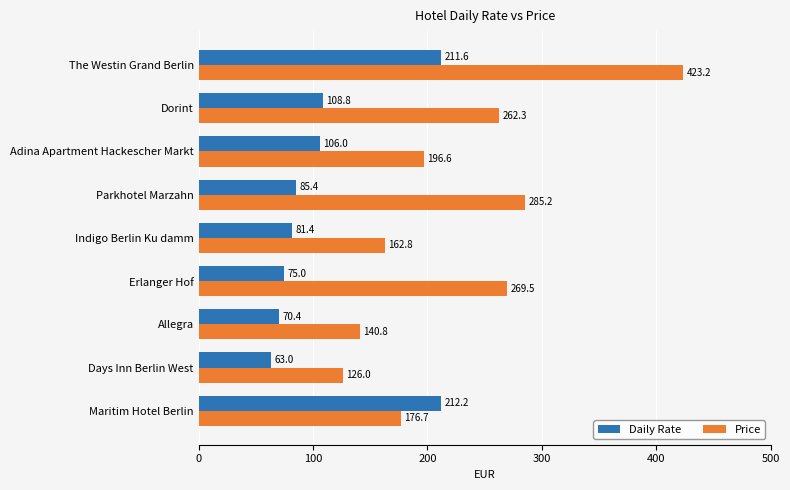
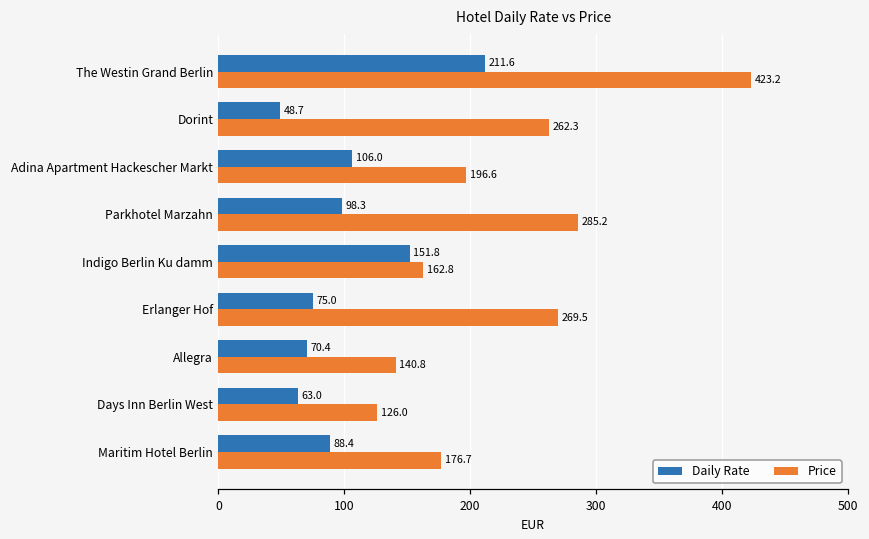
  {
    "Daily Rate": {
      "The Westin Grand Berlin": 211.6,
-     "Dorint": 108.8,
+     "Dorint": 48.7,
      "Adina Apartment Hackescher Markt": 106.0,
-     "Parkhotel Marzahn": 85.4,
-     "Indigo Berlin Ku damm": 81.4,
+     "Parkhotel Marzahn": 98.3,
+     "Indigo Berlin Ku damm": 151.8,
      "Erlanger Hof": 75.0,
      "Allegra": 70.4,
      "Days Inn Berlin West": 63.0,
-     "Maritim Hotel Berlin": 212.2
+     "Maritim Hotel Berlin": 88.4
    },
    "Price": {
      "The Westin Grand Berlin": 423.2,
      "Dorint": 262.3,
      "Adina Apartment Hackescher Markt": 196.6,
      "Parkhotel Marzahn": 285.2,
      "Indigo Berlin Ku damm": 162.8,
      "Erlanger Hof": 269.5,
      "Allegra": 140.8,
      "Days Inn Berlin West": 126.0,
      "Maritim Hotel Berlin": 176.7
    }
  }
